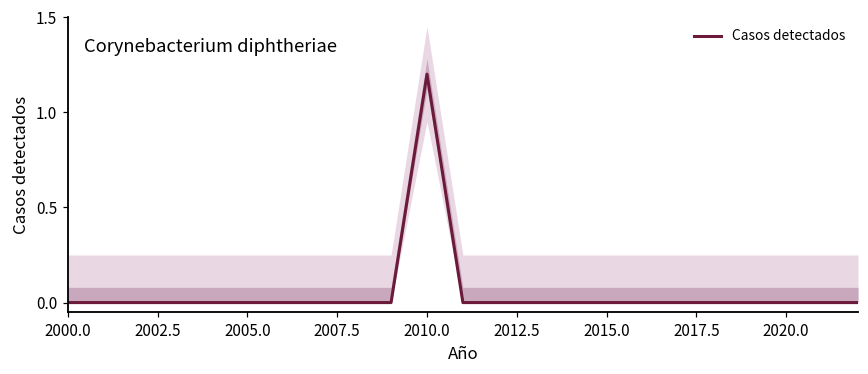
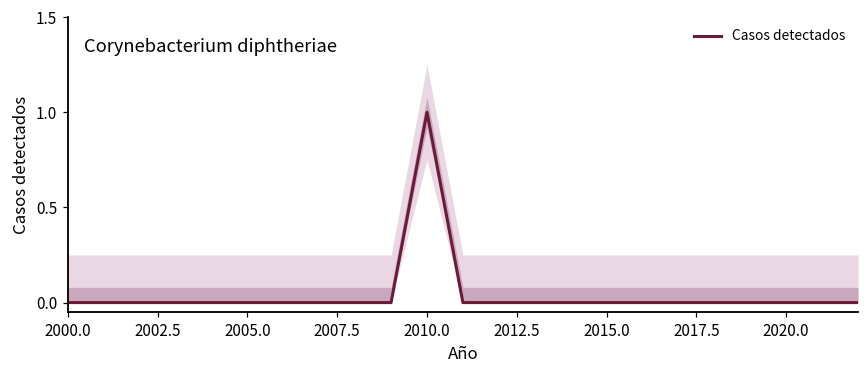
  {
    "Casos detectados": {
      "2000.0": 0.0,
      "2005.0": 0.0,
-     "2010.0": 1.2,
+     "2010.0": 1.0,
      "2015.0": 0.0,
      "2020.0": 0.0
    }
  }
